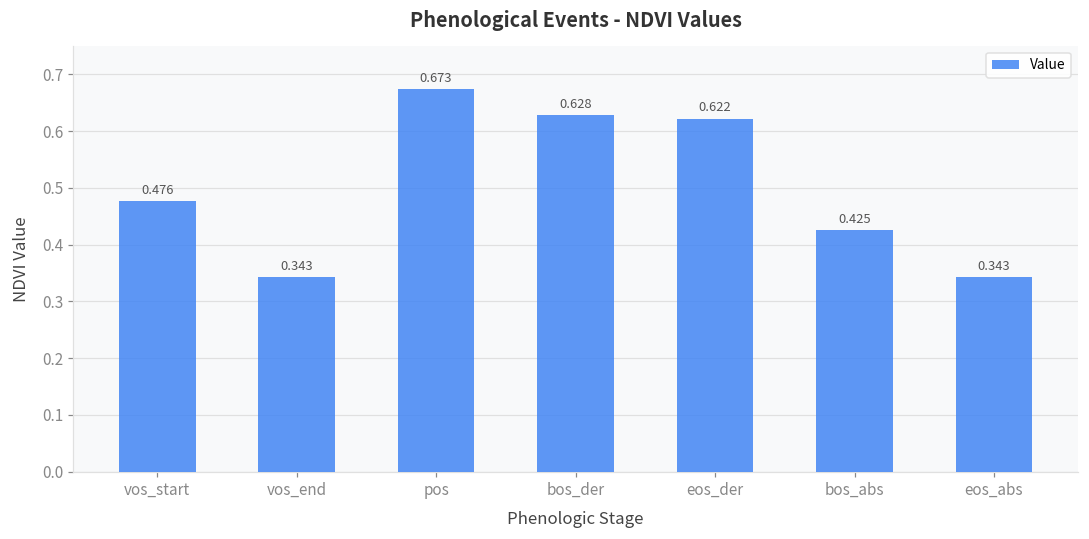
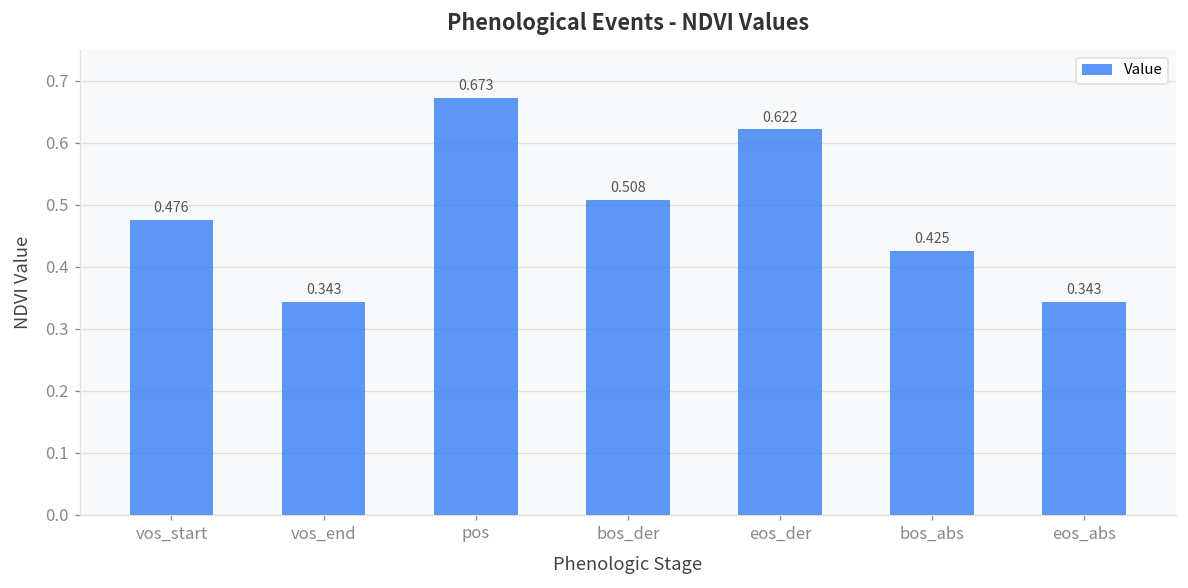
  {
    "vos_start": 0.476,
    "vos_end": 0.343,
    "pos": 0.673,
-   "bos_der": 0.628,
+   "bos_der": 0.508,
    "eos_der": 0.622,
    "bos_abs": 0.425,
    "eos_abs": 0.343
  }
